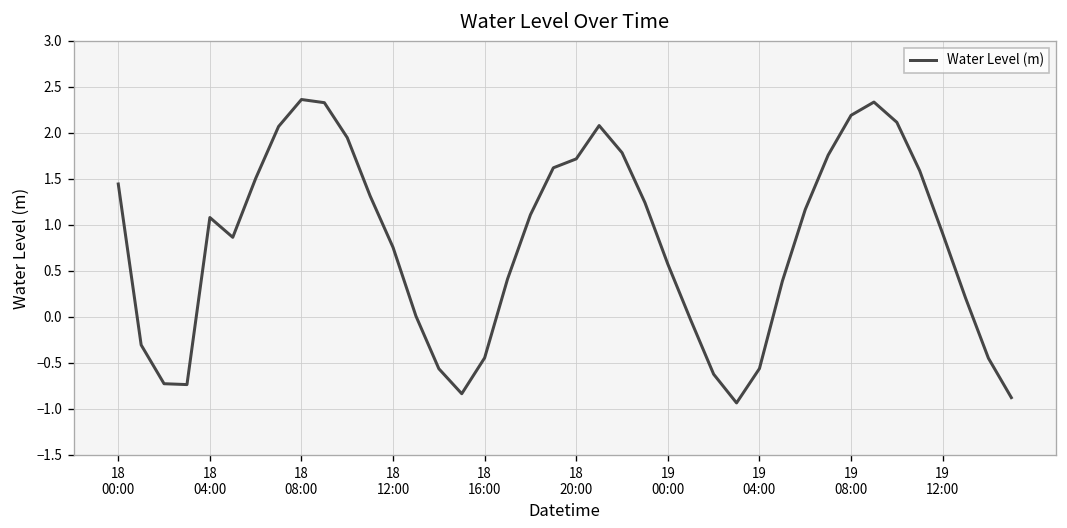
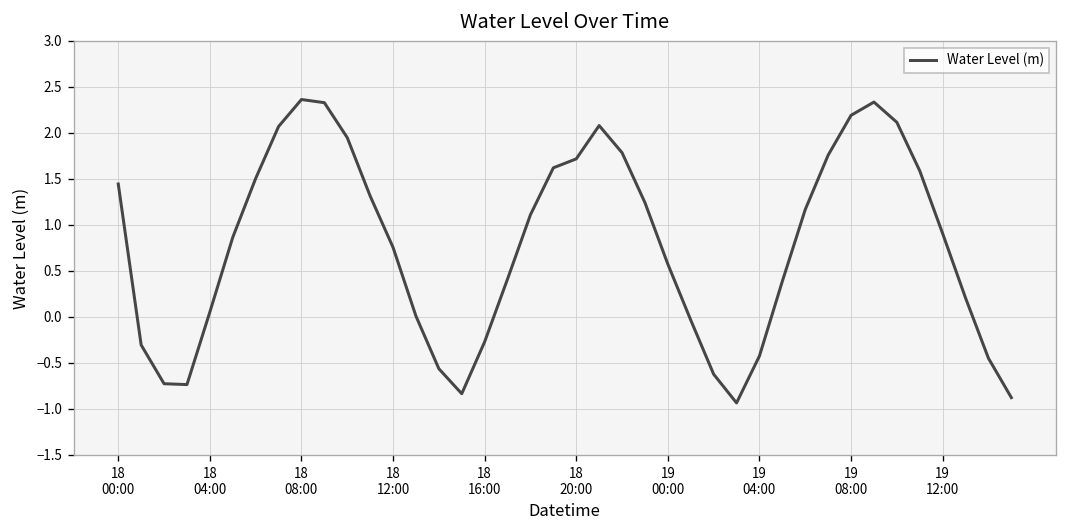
  {
    "18 00:00": 1.4,
-   "18 04:00": 1.1,
+   "18 04:00": 0.1,
    "18 08:00": 2.4,
    "18 12:00": 0.8,
-   "18 16:00": -0.4,
+   "18 16:00": -0.3,
    "18 20:00": 1.7,
    "19 00:00": 0.6,
-   "19 04:00": -0.6,
+   "19 04:00": -0.4,
    "19 08:00": 2.2,
    "19 12:00": 0.9
  }
